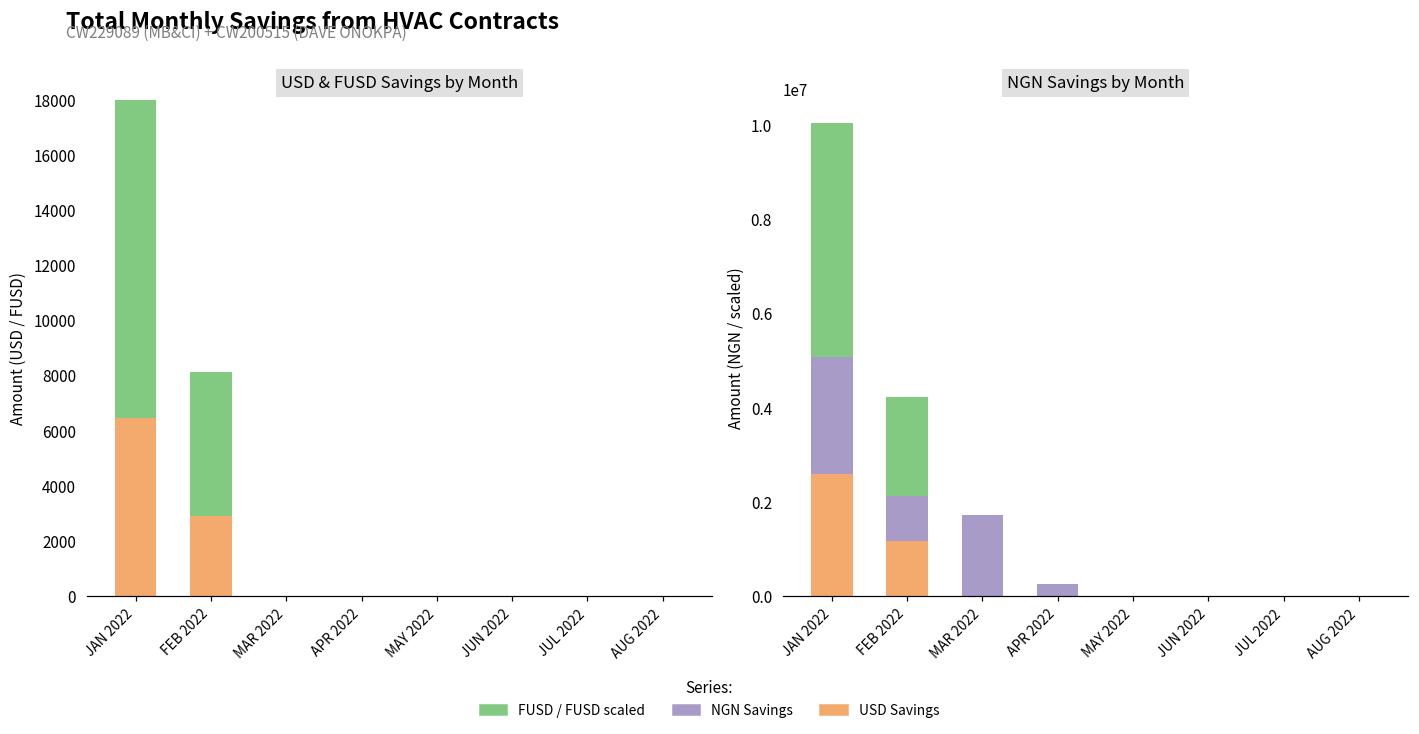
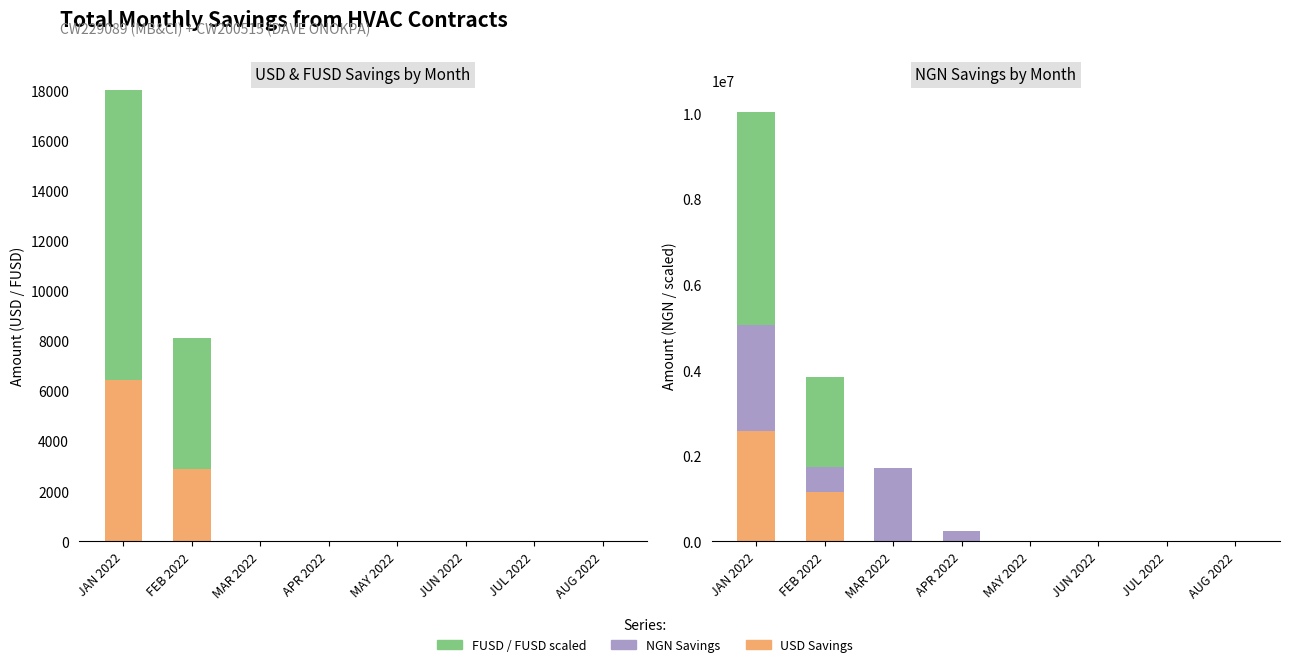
  {
    "NGN Savings by Month": {
      "NGN Savings": {
        "JAN 2022": 2500000,
-       "FEB 2022": 1000000,
+       "FEB 2022": 600000,
        "MAR 2022": 1700000,
        "APR 2022": 200000,
        "MAY 2022": 0,
        "JUN 2022": 0,
        "JUL 2022": 0,
        "AUG 2022": 0
      }
    }
  }
